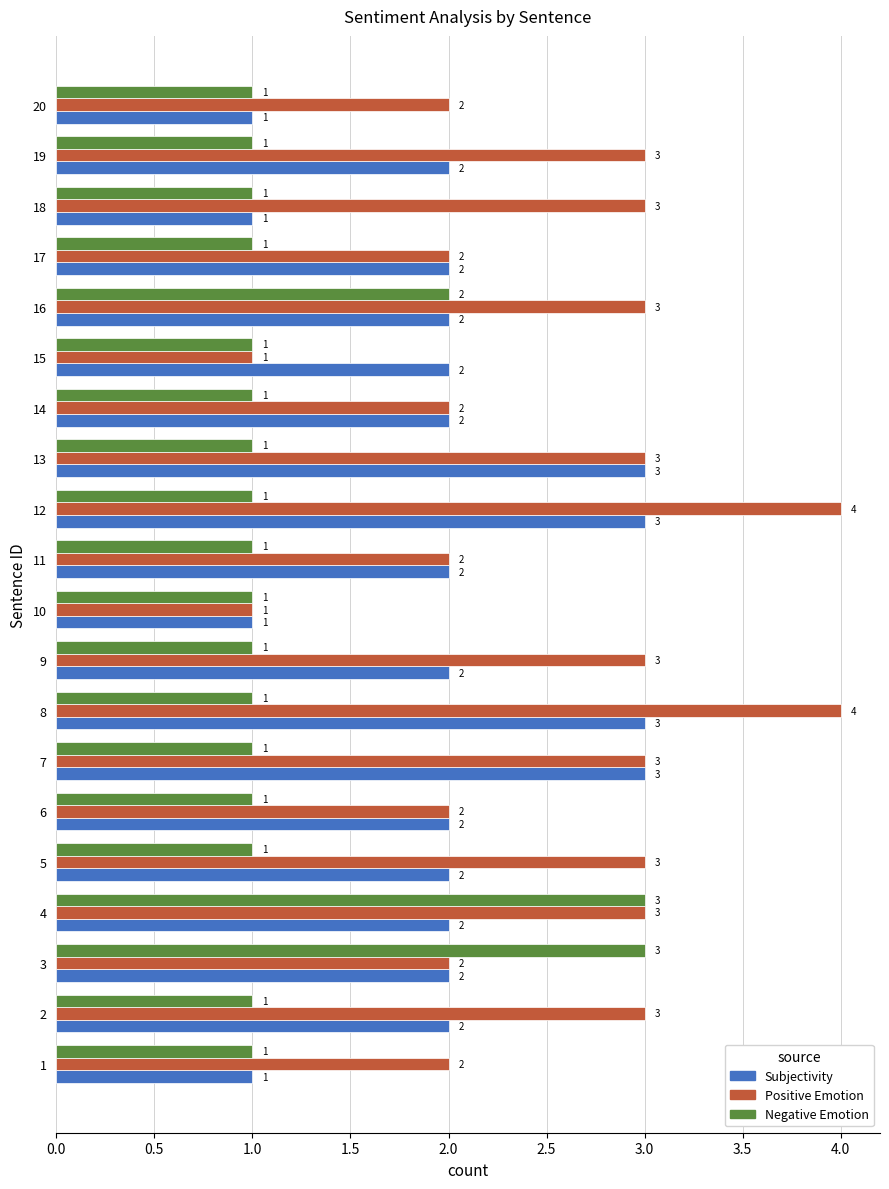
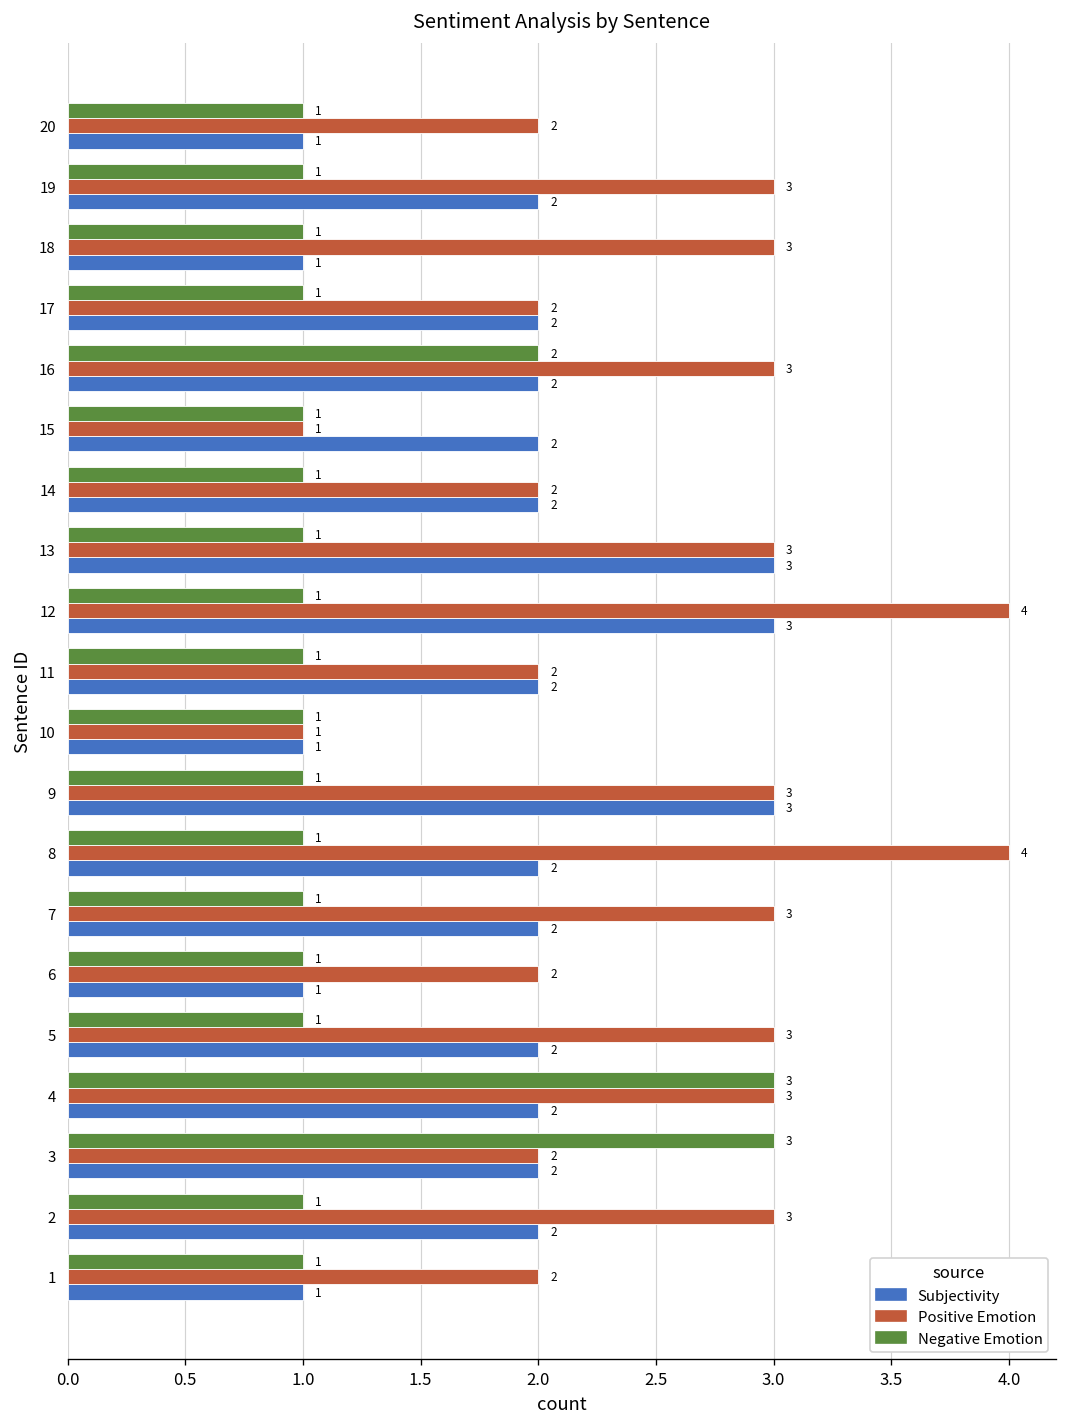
  {
    "Subjectivity": {
      "20": 1,
      "19": 2,
      "18": 1,
      "17": 2,
      "16": 2,
      "15": 2,
      "14": 2,
      "13": 3,
      "12": 3,
      "11": 2,
      "10": 1,
-     "9": 2,
-     "8": 3,
-     "7": 3,
-     "6": 2,
+     "9": 3,
+     "8": 2,
+     "7": 2,
+     "6": 1,
      "5": 2,
      "4": 2,
      "3": 2,
      "2": 2,
      "1": 1
    },
    "Positive Emotion": {
      "20": 2,
      "19": 3,
      "18": 3,
      "17": 2,
      "16": 3,
      "15": 1,
      "14": 2,
      "13": 3,
      "12": 4,
      "11": 2,
      "10": 1,
      "9": 3,
      "8": 4,
      "7": 3,
      "6": 2,
      "5": 3,
      "4": 3,
      "3": 2,
      "2": 3,
      "1": 2
    },
    "Negative Emotion": {
      "20": 1,
      "19": 1,
      "18": 1,
      "17": 1,
      "16": 2,
      "15": 1,
      "14": 1,
      "13": 1,
      "12": 1,
      "11": 1,
      "10": 1,
      "9": 1,
      "8": 1,
      "7": 1,
      "6": 1,
      "5": 1,
      "4": 3,
      "3": 3,
      "2": 1,
      "1": 1
    }
  }
